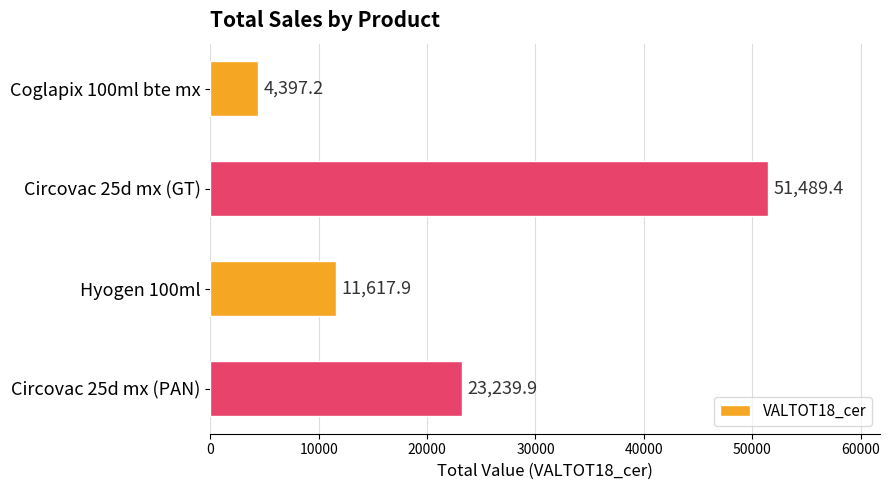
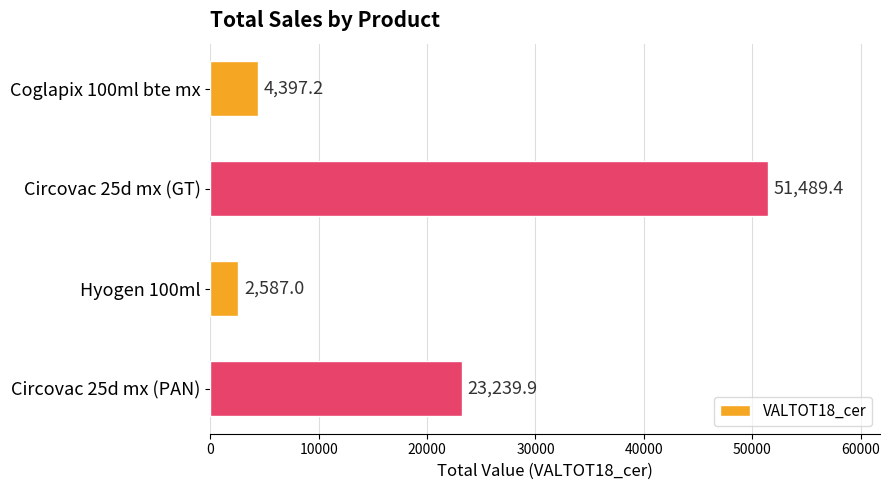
  {
    "Coglapix 100ml bte mx": "4,397.2",
    "Circovac 25d mx (GT)": "51,489.4",
-   "Hyogen 100ml": "11,617.9",
+   "Hyogen 100ml": "2,587.0",
    "Circovac 25d mx (PAN)": "23,239.9"
  }
